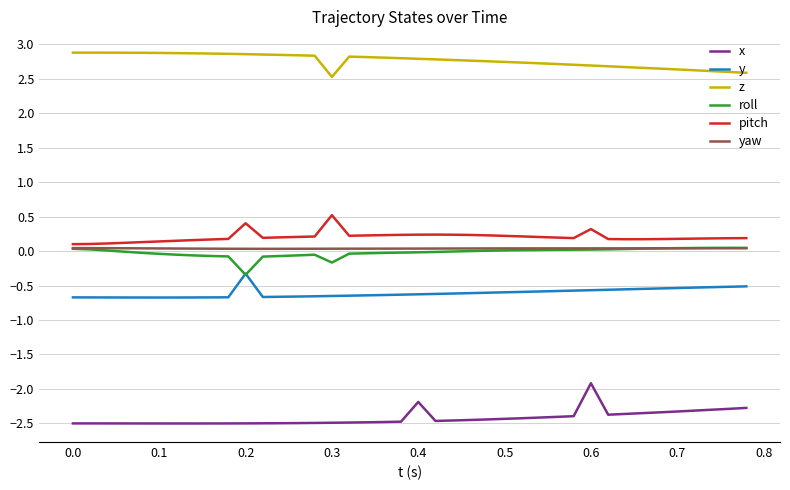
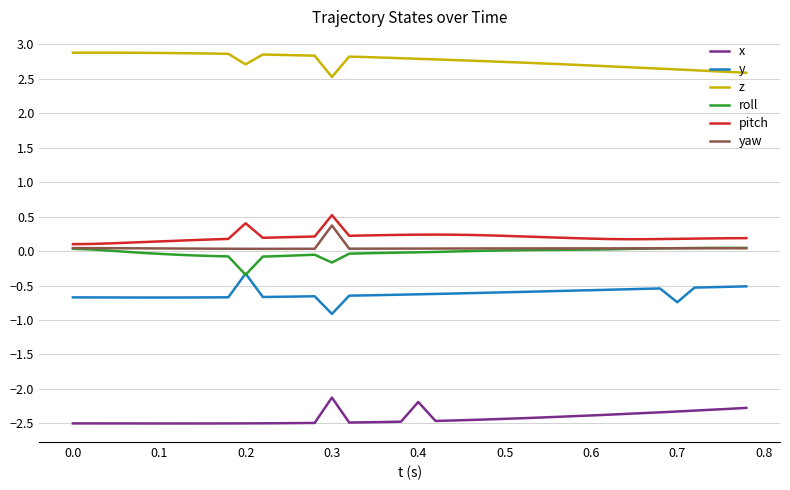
  {
    "x": {
      "0.0": -2.5,
      "0.1": -2.5,
      "0.2": -2.5,
-     "0.3": -2.5,
+     "0.3": -2.1,
      "0.4": -2.2,
      "0.5": -2.4,
-     "0.6": -1.9,
+     "0.6": -2.4,
      "0.7": -2.3
    },
    "y": {
      "0.0": -0.7,
      "0.1": -0.7,
-     "0.3": -0.7,
+     "0.3": -0.9,
      "0.4": -0.6,
      "0.5": -0.6,
      "0.6": -0.6,
-     "0.7": -0.5
+     "0.7": -0.7
    },
    "z": {
      "0.0": 2.9,
      "0.1": 2.9,
-     "0.2": 2.9,
+     "0.2": 2.7,
      "0.3": 2.5,
      "0.4": 2.8,
      "0.5": 2.7,
      "0.6": 2.7,
      "0.7": 2.6
    },
    "roll": {
      "0.1": 0.0,
      "0.3": -0.2,
      "0.4": 0.0
    },
    "pitch": {
      "0.0": 0.1,
      "0.1": 0.1,
      "0.2": 0.4,
      "0.3": 0.5,
      "0.4": 0.2,
      "0.5": 0.2,
-     "0.6": 0.3,
+     "0.6": 0.2,
      "0.7": 0.2
    },
    "yaw": {
      "0.1": 0.0,
      "0.2": 0.0,
-     "0.3": 0.0,
+     "0.3": 0.4,
      "0.4": 0.0
    }
  }
